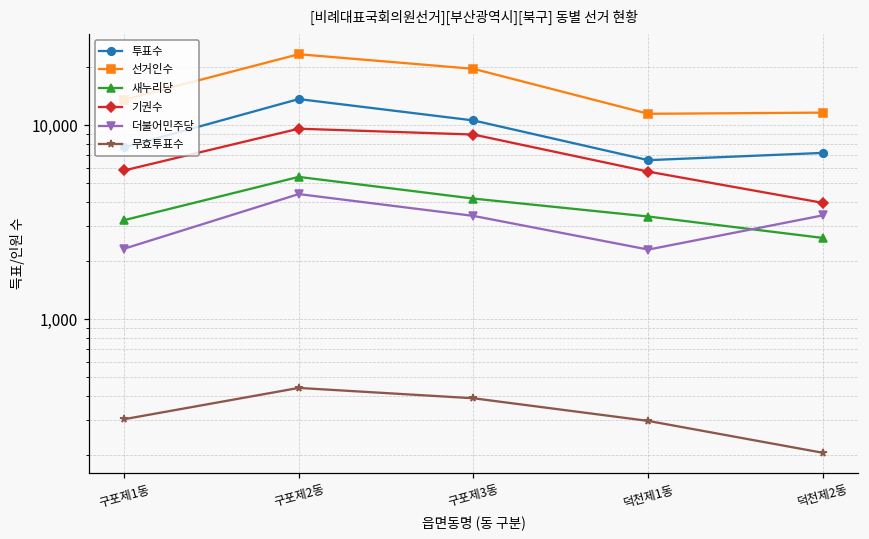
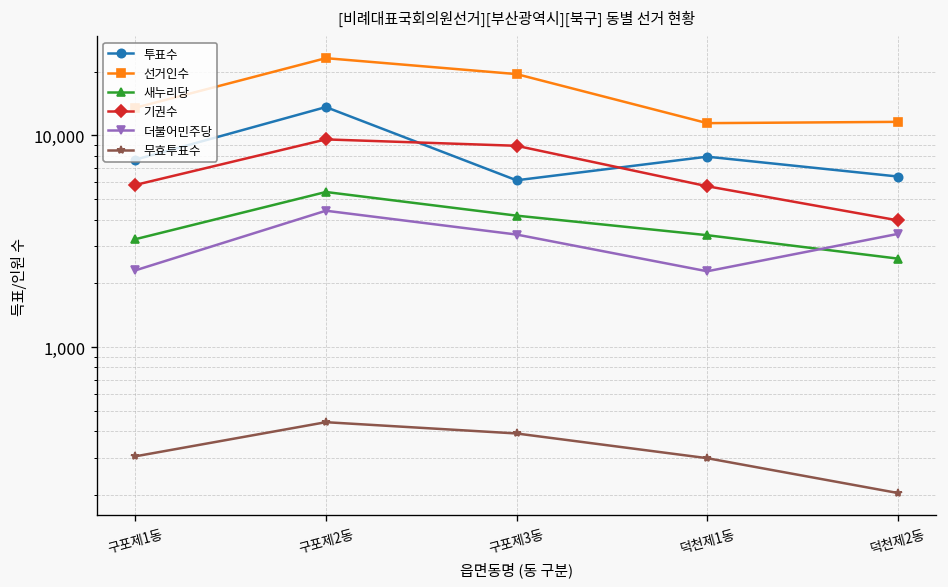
  {
    "투표수": {
      "구포제1동": "8,000",
      "구포제2동": "14,000",
-     "구포제3동": "11,000",
-     "덕천제1동": "6,600",
-     "덕천제2동": "7,200"
+     "구포제3동": "6,100",
+     "덕천제1동": "8,000",
+     "덕천제2동": "6,400"
    },
    "선거인수": {
      "구포제2동": "23,000",
      "구포제3동": "20,000",
      "덕천제1동": "11,000",
      "덕천제2동": "12,000"
    },
    "새누리당": {
      "구포제1동": "3,200",
      "구포제2동": "5,400",
      "구포제3동": "4,200",
      "덕천제1동": "3,400",
      "덕천제2동": "2,600"
    },
    "기권수": {
      "구포제1동": "5,800",
      "구포제2동": "10,000",
      "구포제3동": "9,000",
      "덕천제1동": "5,800",
      "덕천제2동": "4,000"
    },
    "더불어민주당": {
      "구포제1동": "2,300",
      "구포제2동": "4,400",
      "구포제3동": "3,400",
      "덕천제1동": "2,300",
      "덕천제2동": "3,400"
    },
    "무효투표수": {
      "구포제1동": "300",
      "구포제2동": "440",
      "구포제3동": "390",
      "덕천제1동": "300",
      "덕천제2동": "200"
    }
  }
